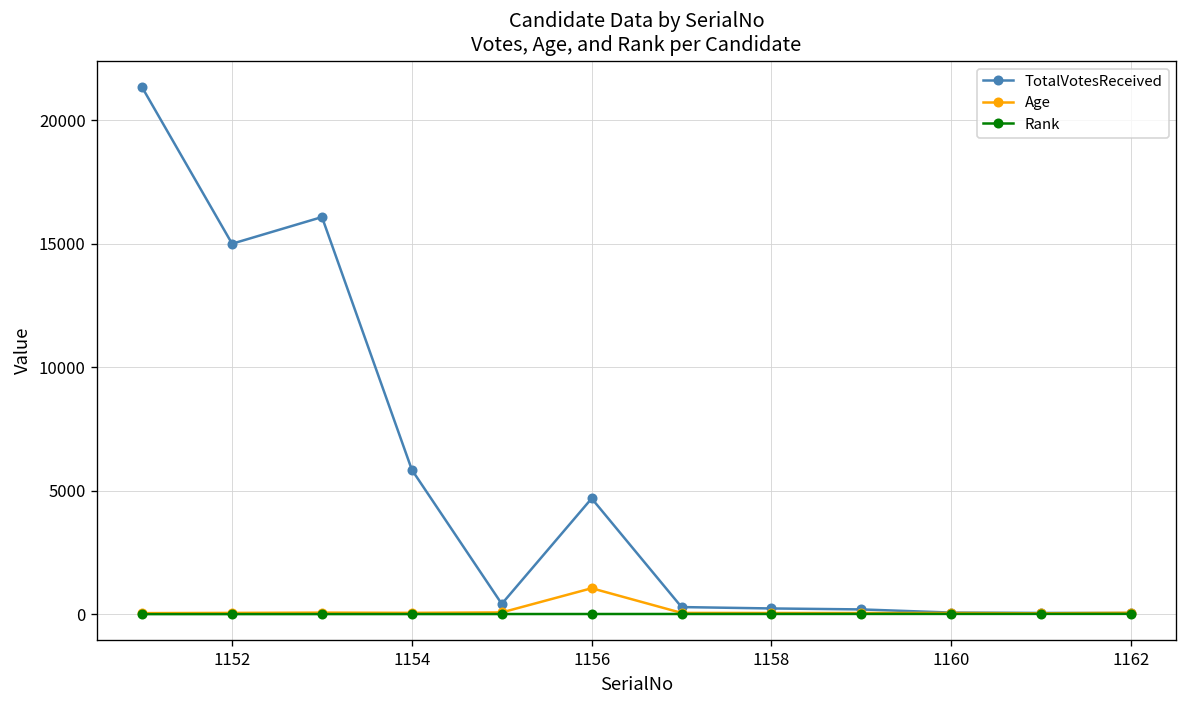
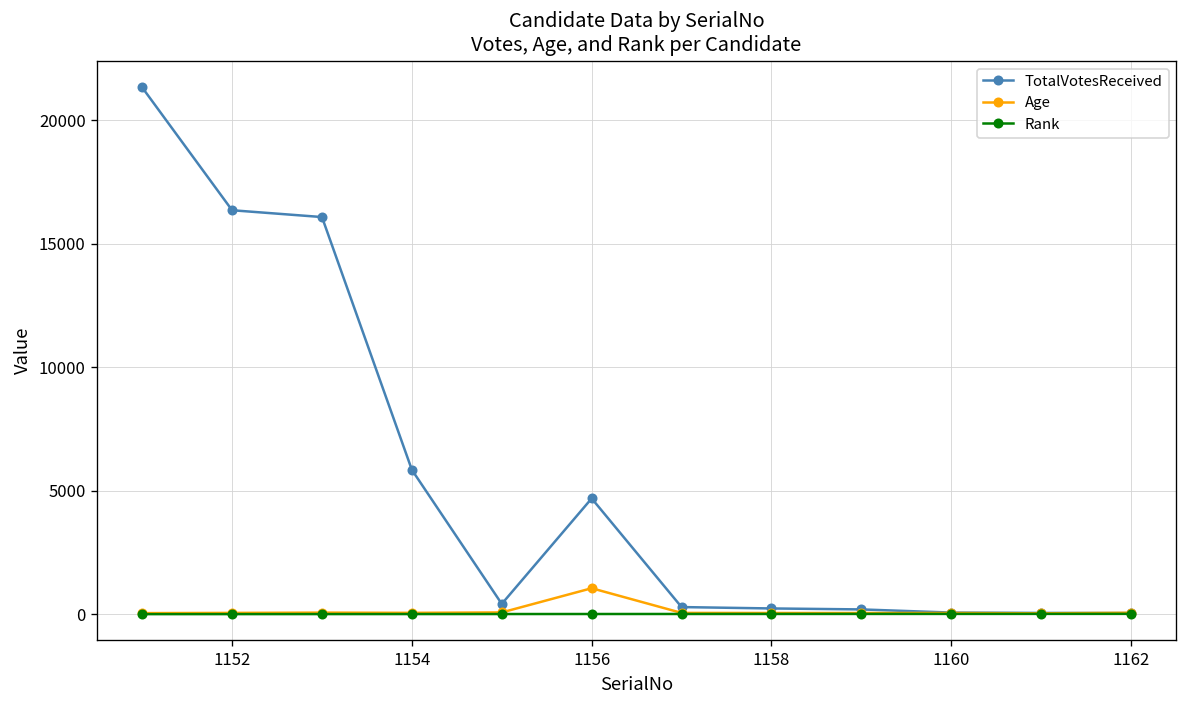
  {
    "TotalVotesReceived": {
-     "1152": 15000,
+     "1152": 16400,
      "1154": 5800,
      "1156": 4700,
      "1158": 200
    },
    "Age": {
      "1156": 1100
    },
    "Rank": {
      "1156": 0
    }
  }
